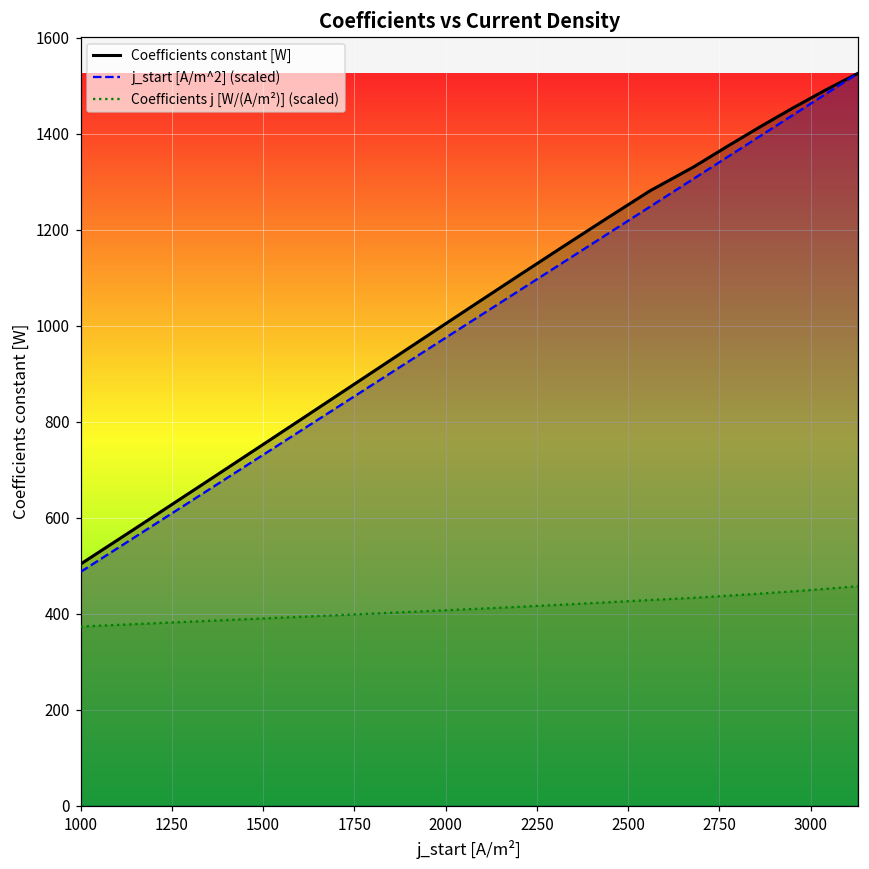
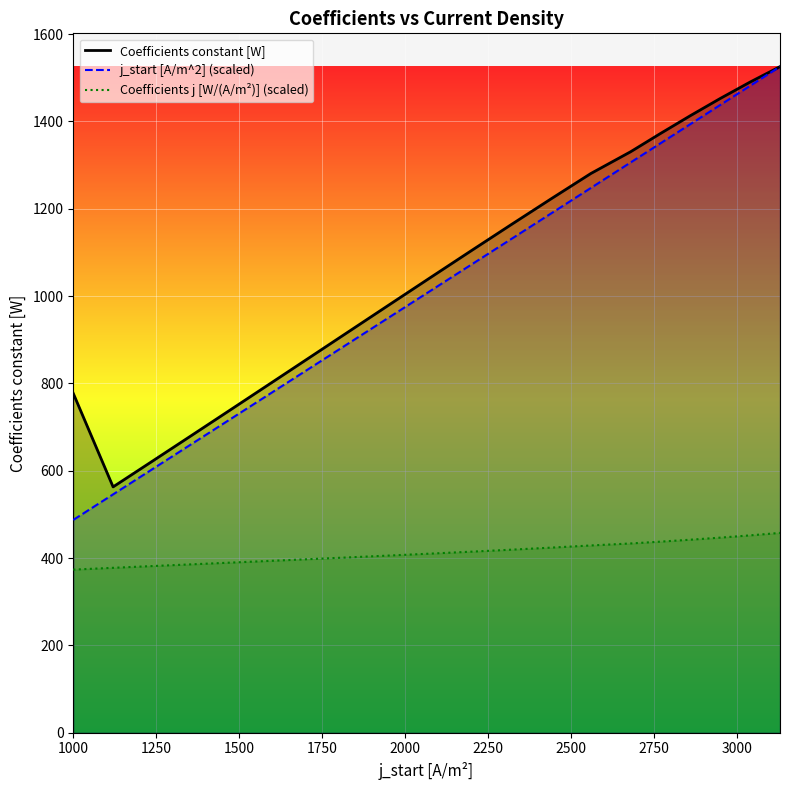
  {
    "Coefficients constant [W]": {
-     "1000": 500
+     "1000": 780
    },
    "j_start [A/m^2] (scaled)": {
      "1000": 490
    },
    "Coefficients j [W/(A/m²)] (scaled)": {
      "1000": 370
    }
  }
